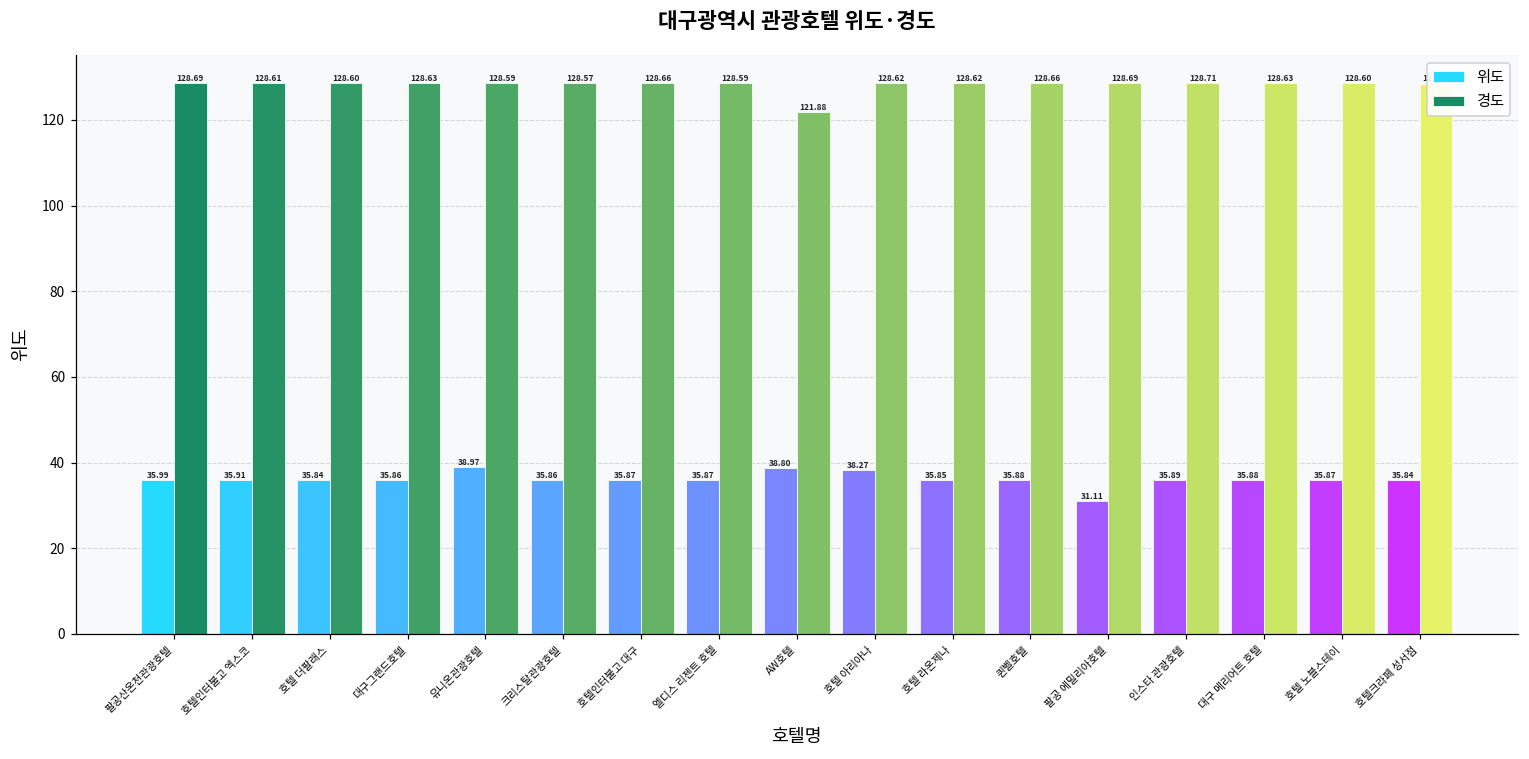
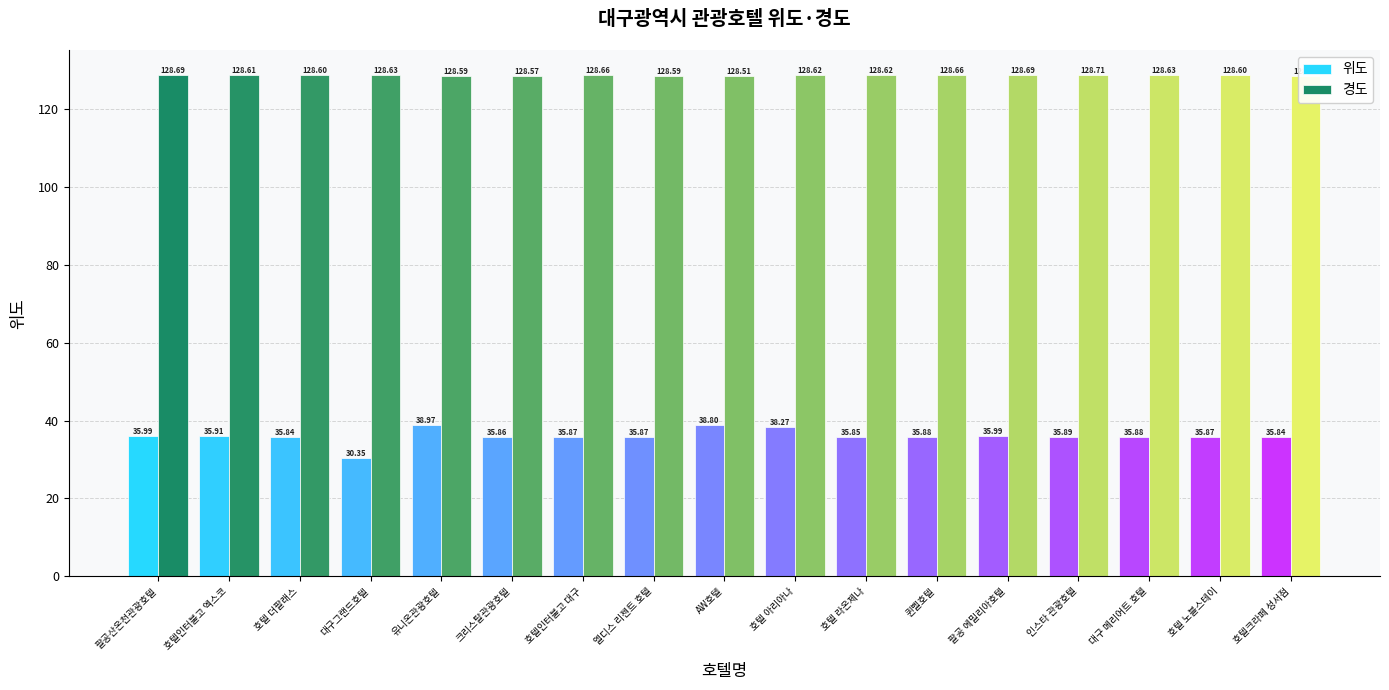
  {
    "위도": {
      "팔공산온천관광호텔": 35.99,
      "호텔인터불고 엑스코": 35.91,
      "호텔 더팔래스": 35.84,
-     "대구그랜드호텔": 35.86,
+     "대구그랜드호텔": 30.35,
      "유니온관광호텔": 38.97,
      "크리스탈관광호텔": 35.86,
      "호텔인터불고 대구": 35.87,
      "엘디스 리젠트 호텔": 35.87,
      "AW호텔": 38.80,
      "호텔 아리아나": 38.27,
      "호텔 라온제나": 35.85,
      "퀸벨호텔": 35.88,
-     "팔공 에밀리아호텔": 31.11,
+     "팔공 에밀리아호텔": 35.99,
      "인스타 관광호텔": 35.89,
      "대구 메리어트 호텔": 35.88,
      "호텔 노블스테이": 35.87,
      "호텔크라페 성서점": 35.84
    },
    "경도": {
      "팔공산온천관광호텔": 128.69,
      "호텔인터불고 엑스코": 128.61,
      "호텔 더팔래스": 128.60,
      "대구그랜드호텔": 128.63,
      "유니온관광호텔": 128.59,
      "크리스탈관광호텔": 128.57,
      "호텔인터불고 대구": 128.66,
      "엘디스 리젠트 호텔": 128.59,
-     "AW호텔": 121.88,
+     "AW호텔": 128.51,
      "호텔 아리아나": 128.62,
      "호텔 라온제나": 128.62,
      "퀸벨호텔": 128.66,
      "팔공 에밀리아호텔": 128.69,
      "인스타 관광호텔": 128.71,
      "대구 메리어트 호텔": 128.63,
      "호텔 노블스테이": 128.60
    }
  }
